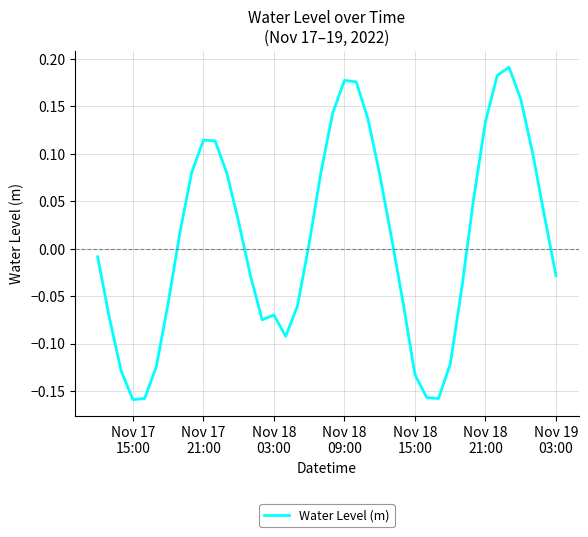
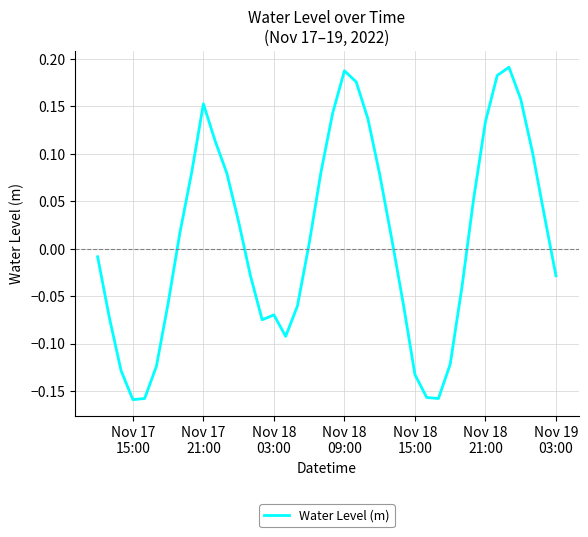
  {
    "Nov 17 15:00": -0.16,
-   "Nov 17 21:00": 0.11,
+   "Nov 17 21:00": 0.15,
    "Nov 18 03:00": -0.07,
-   "Nov 18 09:00": 0.18,
+   "Nov 18 09:00": 0.19,
    "Nov 18 15:00": -0.13,
    "Nov 18 21:00": 0.13,
    "Nov 19 03:00": -0.03
  }
